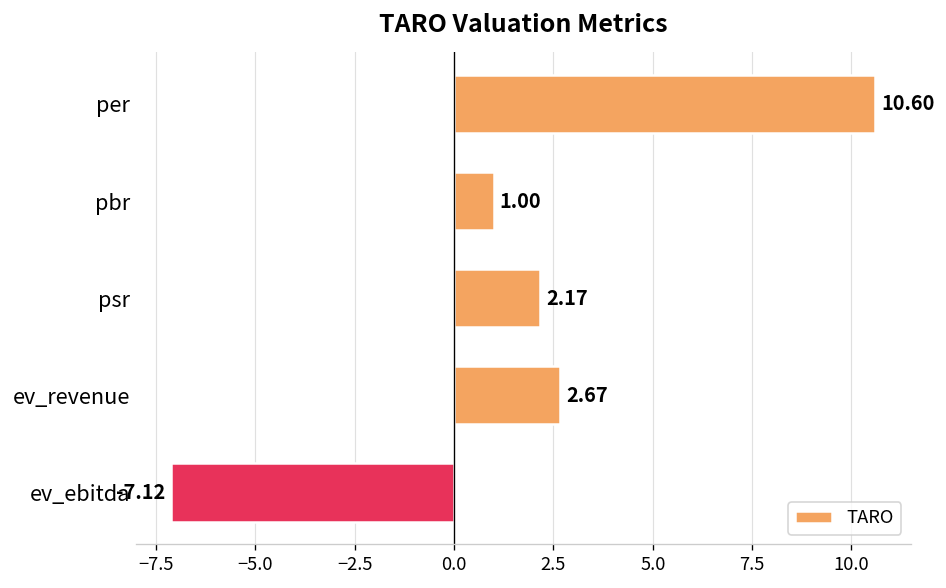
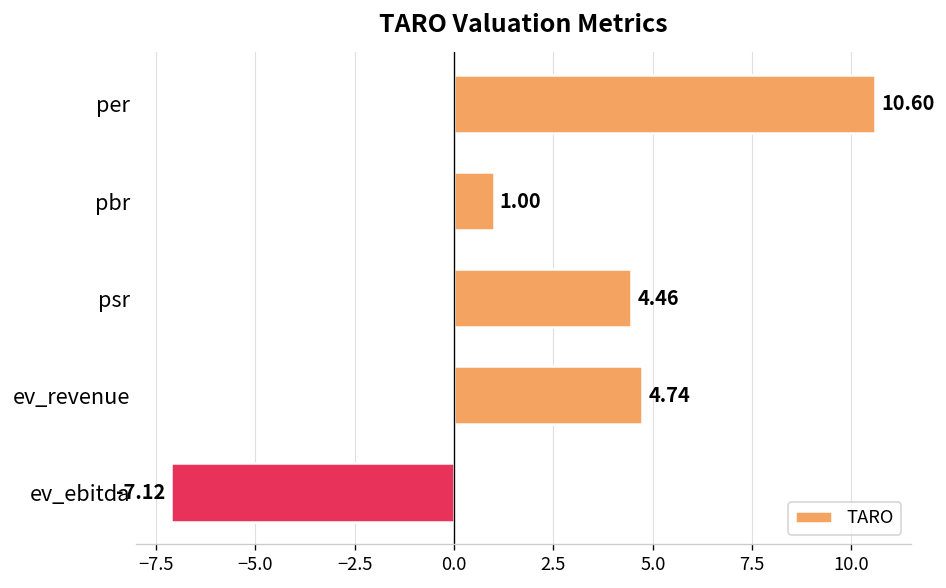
  {
    "per": 10.60,
    "pbr": 1.00,
-   "psr": 2.17,
-   "ev_revenue": 2.67,
+   "psr": 4.46,
+   "ev_revenue": 4.74,
    "ev_ebitda": -7.12
  }
